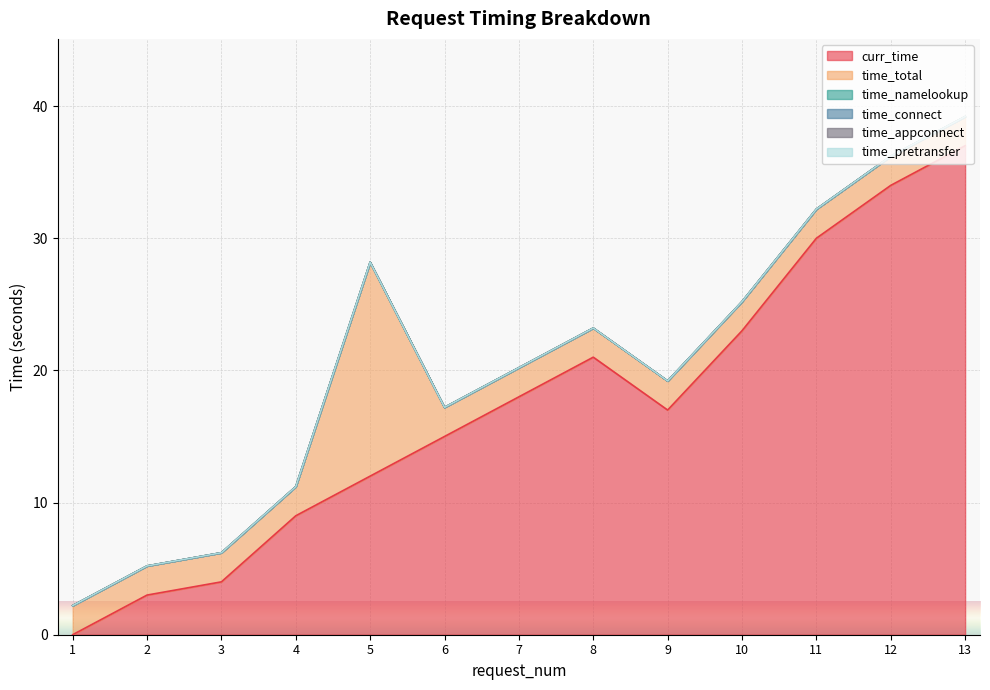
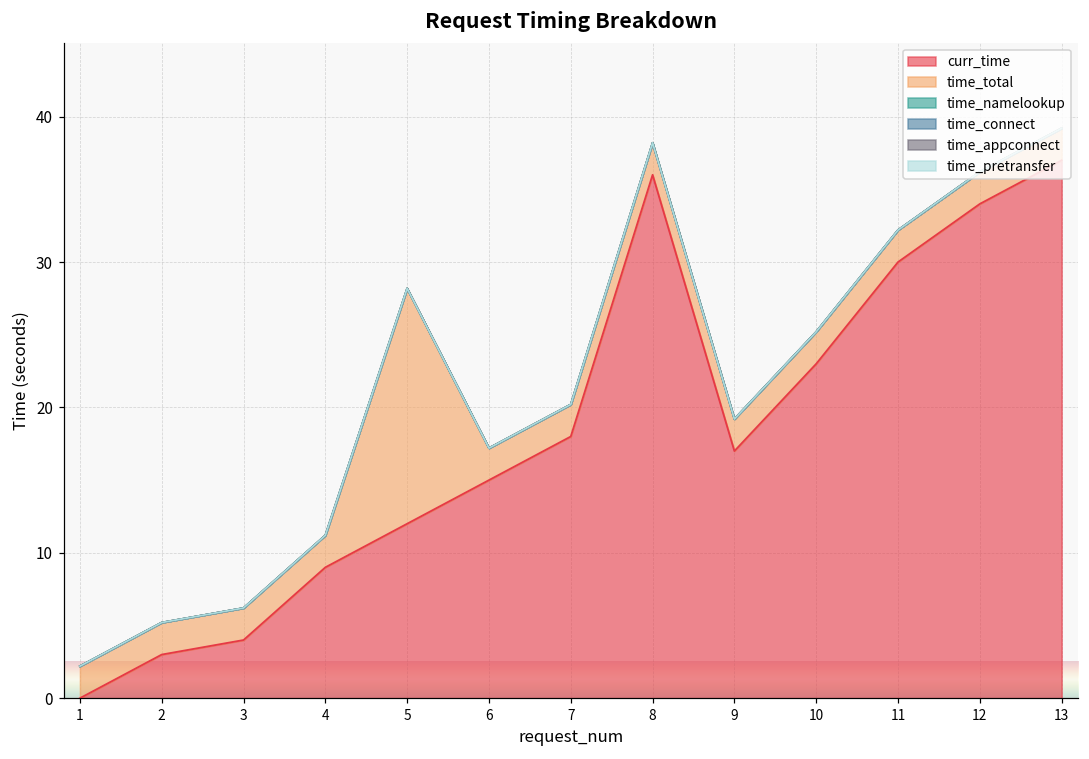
  {
    "curr_time": {
      "1": 0,
      "2": 3,
      "3": 4,
      "4": 9,
      "5": 12,
      "6": 15,
      "7": 18,
-     "8": 21,
+     "8": 36,
      "9": 17,
      "10": 23,
      "11": 30,
      "12": 34
    }
  }
